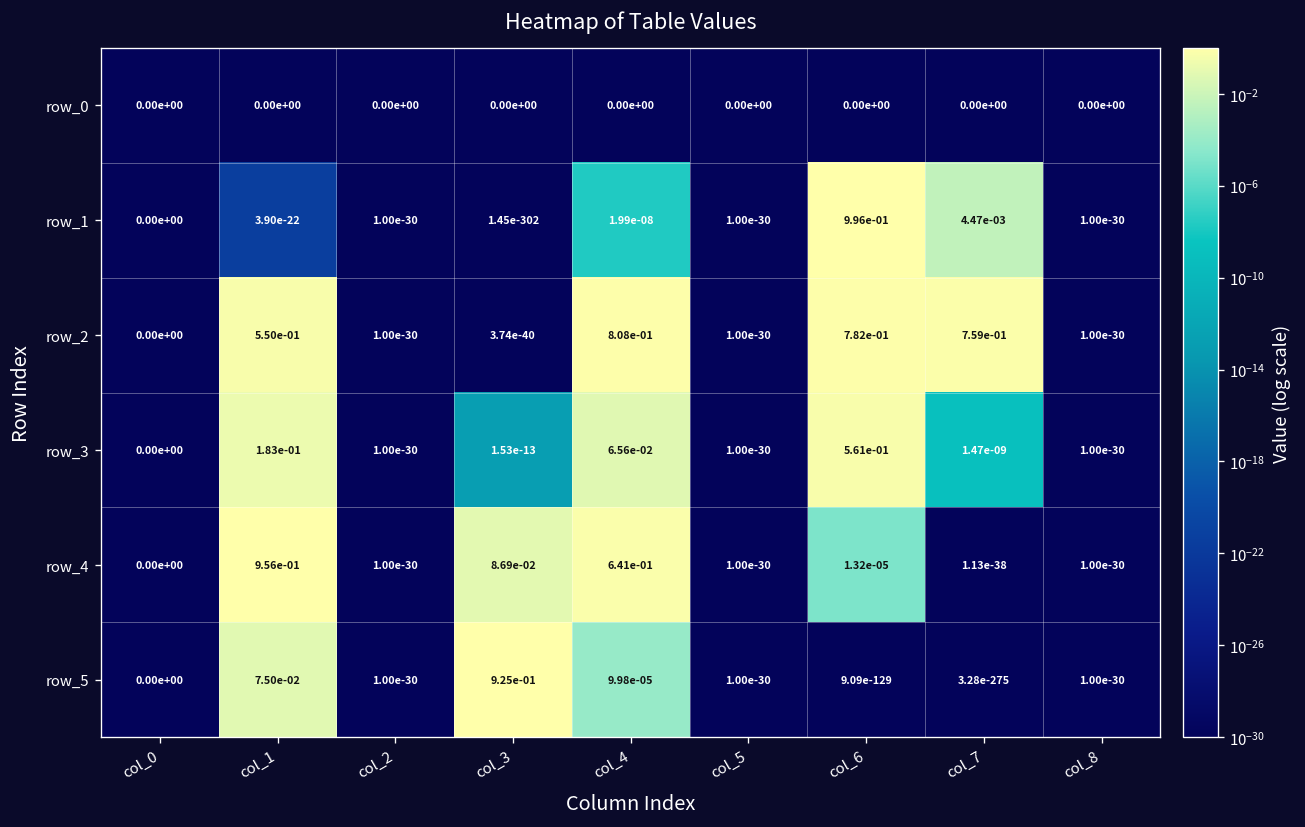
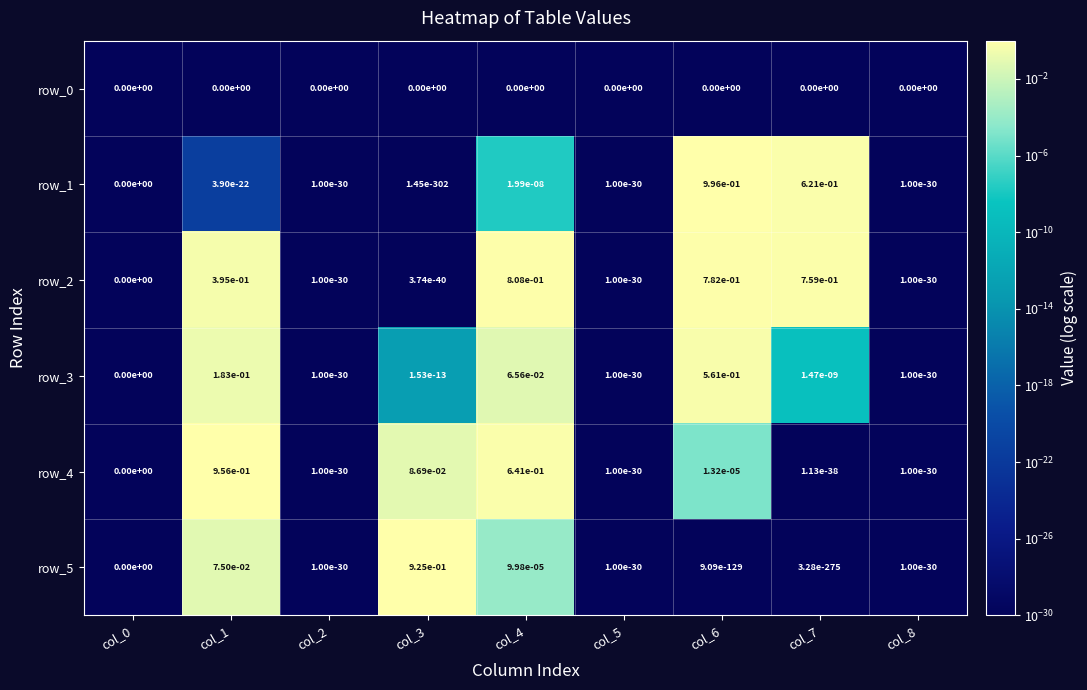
  {
    "row_0": {
      "col_0": "0.00e+00",
      "col_1": "0.00e+00",
      "col_2": "0.00e+00",
      "col_3": "0.00e+00",
      "col_4": "0.00e+00",
      "col_5": "0.00e+00",
      "col_6": "0.00e+00",
      "col_7": "0.00e+00",
      "col_8": "0.00e+00"
    },
    "row_1": {
      "col_0": "0.00e+00",
      "col_1": "3.90e-22",
      "col_2": "1.00e-30",
      "col_3": "1.45e-302",
      "col_4": "1.99e-08",
      "col_5": "1.00e-30",
      "col_6": "9.96e-01",
-     "col_7": "4.47e-03",
+     "col_7": "6.21e-01",
      "col_8": "1.00e-30"
    },
    "row_2": {
      "col_0": "0.00e+00",
-     "col_1": "5.50e-01",
+     "col_1": "3.95e-01",
      "col_2": "1.00e-30",
      "col_3": "3.74e-40",
      "col_4": "8.08e-01",
      "col_5": "1.00e-30",
      "col_6": "7.82e-01",
      "col_7": "7.59e-01",
      "col_8": "1.00e-30"
    },
    "row_3": {
      "col_0": "0.00e+00",
      "col_1": "1.83e-01",
      "col_2": "1.00e-30",
      "col_3": "1.53e-13",
      "col_4": "6.56e-02",
      "col_5": "1.00e-30",
      "col_6": "5.61e-01",
      "col_7": "1.47e-09",
      "col_8": "1.00e-30"
    },
    "row_4": {
      "col_0": "0.00e+00",
      "col_1": "9.56e-01",
      "col_2": "1.00e-30",
      "col_3": "8.69e-02",
      "col_4": "6.41e-01",
      "col_5": "1.00e-30",
      "col_6": "1.32e-05",
      "col_7": "1.13e-38",
      "col_8": "1.00e-30"
    },
    "row_5": {
      "col_0": "0.00e+00",
      "col_1": "7.50e-02",
      "col_2": "1.00e-30",
      "col_3": "9.25e-01",
      "col_4": "9.98e-05",
      "col_5": "1.00e-30",
      "col_6": "9.09e-129",
      "col_7": "3.28e-275",
      "col_8": "1.00e-30"
    }
  }
